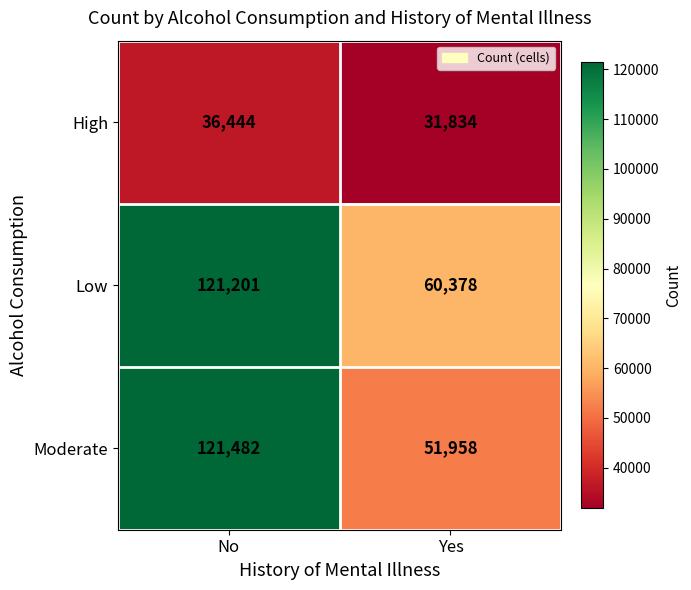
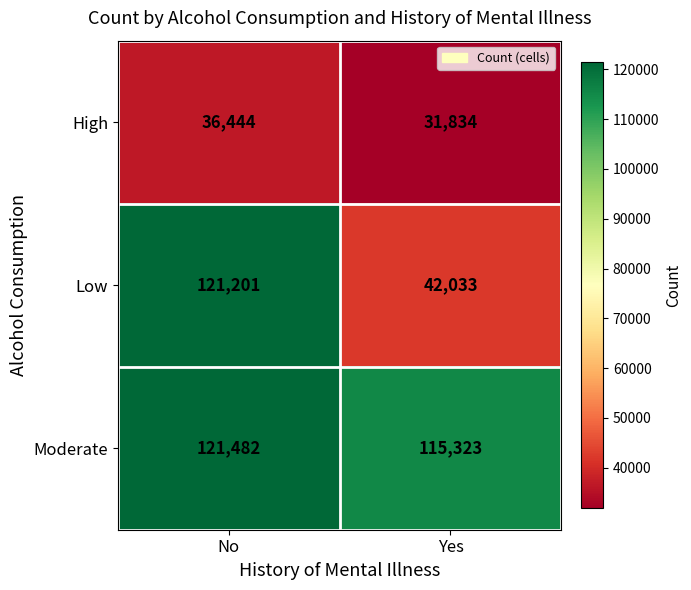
  {
    "High": {
      "No": "36,444",
      "Yes": "31,834"
    },
    "Low": {
      "No": "121,201",
-     "Yes": "60,378"
+     "Yes": "42,033"
    },
    "Moderate": {
      "No": "121,482",
-     "Yes": "51,958"
+     "Yes": "115,323"
    }
  }
